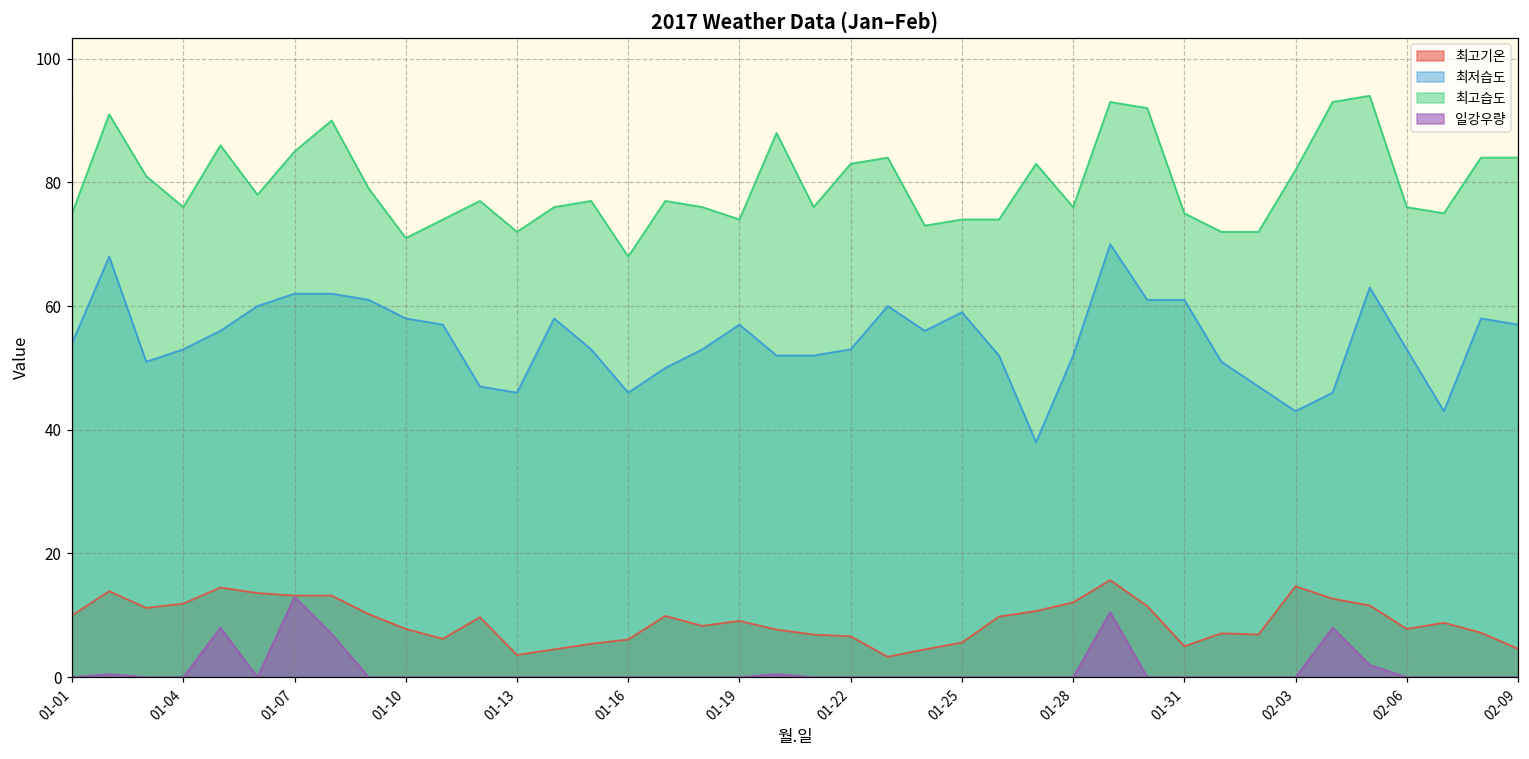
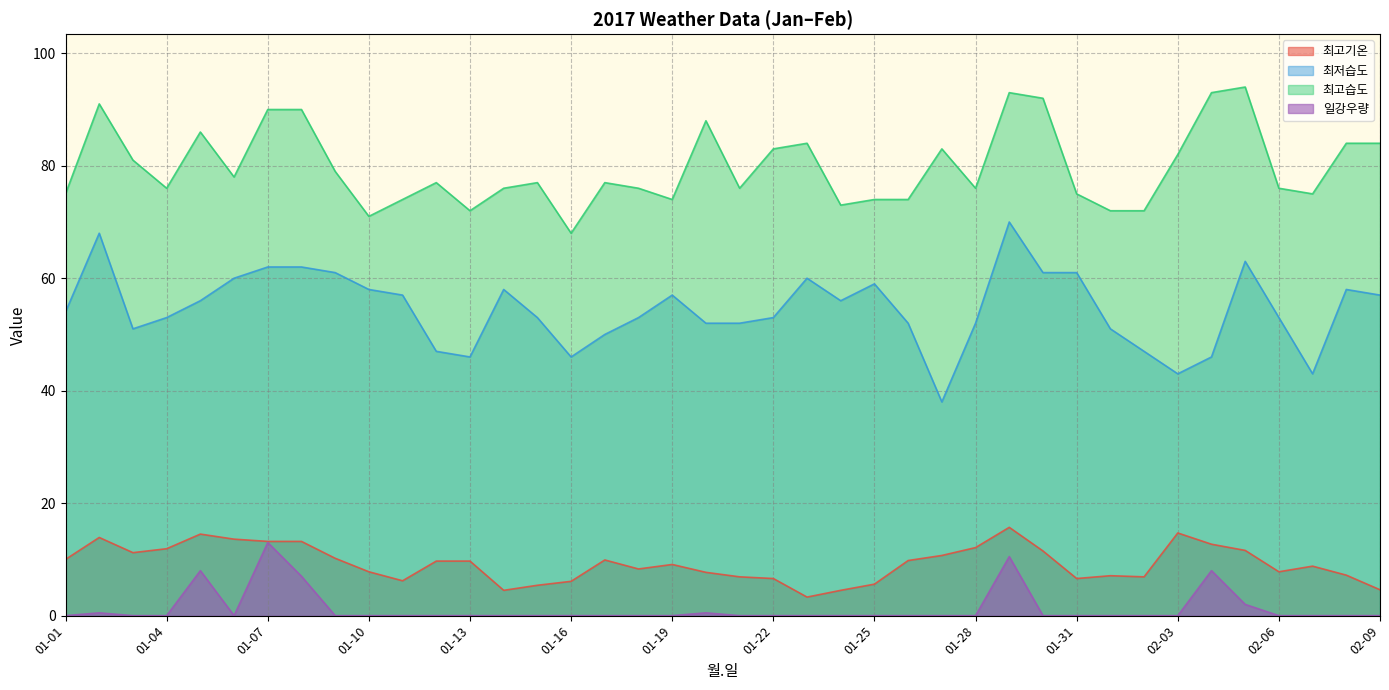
  {
    "최고기온": {
      "01-01": 10,
      "01-04": 12,
      "01-10": 8,
-     "01-13": 4,
+     "01-13": 10,
      "01-16": 6,
      "01-19": 9,
      "01-22": 7,
      "01-25": 6,
      "01-28": 12,
-     "01-31": 5,
+     "01-31": 7,
      "02-03": 15,
      "02-06": 8,
      "02-09": 5
    },
    "최저습도": {
      "01-01": 54,
      "01-04": 53,
      "01-07": 62,
      "01-10": 58,
      "01-13": 46,
      "01-16": 46,
      "01-19": 57,
      "01-22": 53,
      "01-25": 59,
      "01-28": 52,
      "01-31": 61,
      "02-03": 43,
      "02-06": 53,
      "02-09": 57
    },
    "최고습도": {
      "01-01": 75,
      "01-04": 76,
-     "01-07": 85,
+     "01-07": 90,
      "01-10": 71,
      "01-13": 72,
      "01-16": 68,
      "01-19": 74,
      "01-22": 83,
      "01-25": 74,
      "01-28": 76,
      "01-31": 75,
      "02-03": 82,
      "02-06": 76,
      "02-09": 84
    },
    "일강우량": {
      "01-01": 0,
      "01-04": 0,
      "01-10": 0,
      "01-13": 0,
      "01-16": 0,
      "01-19": 0,
      "01-22": 0,
      "01-25": 0,
      "01-28": 0,
      "01-31": 0,
      "02-03": 0,
      "02-06": 0,
      "02-09": 0
    }
  }
